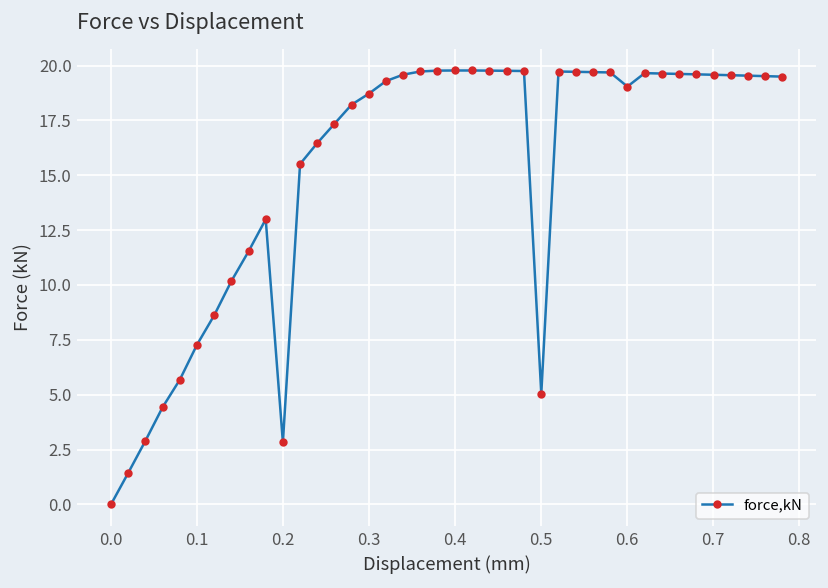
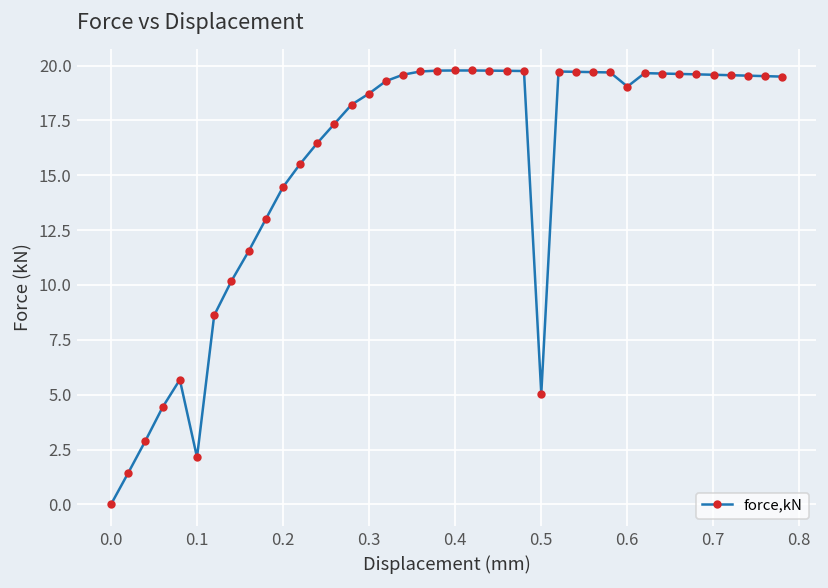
  {
    "0.0": 0.0,
-   "0.1": 7.3,
-   "0.2": 2.8,
+   "0.1": 2.1,
+   "0.2": 14.5,
    "0.3": 18.7,
    "0.5": 5.0,
    "0.6": 19.0
  }
